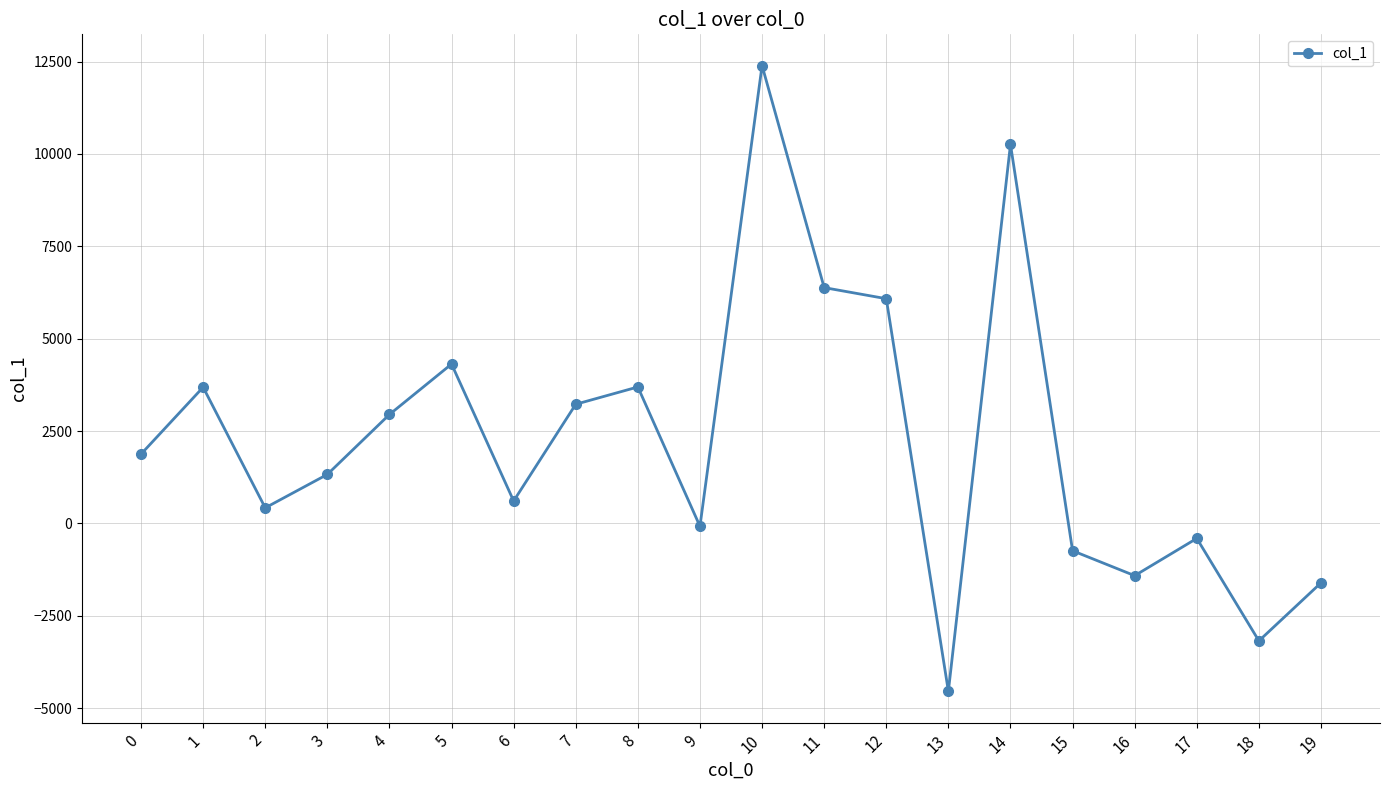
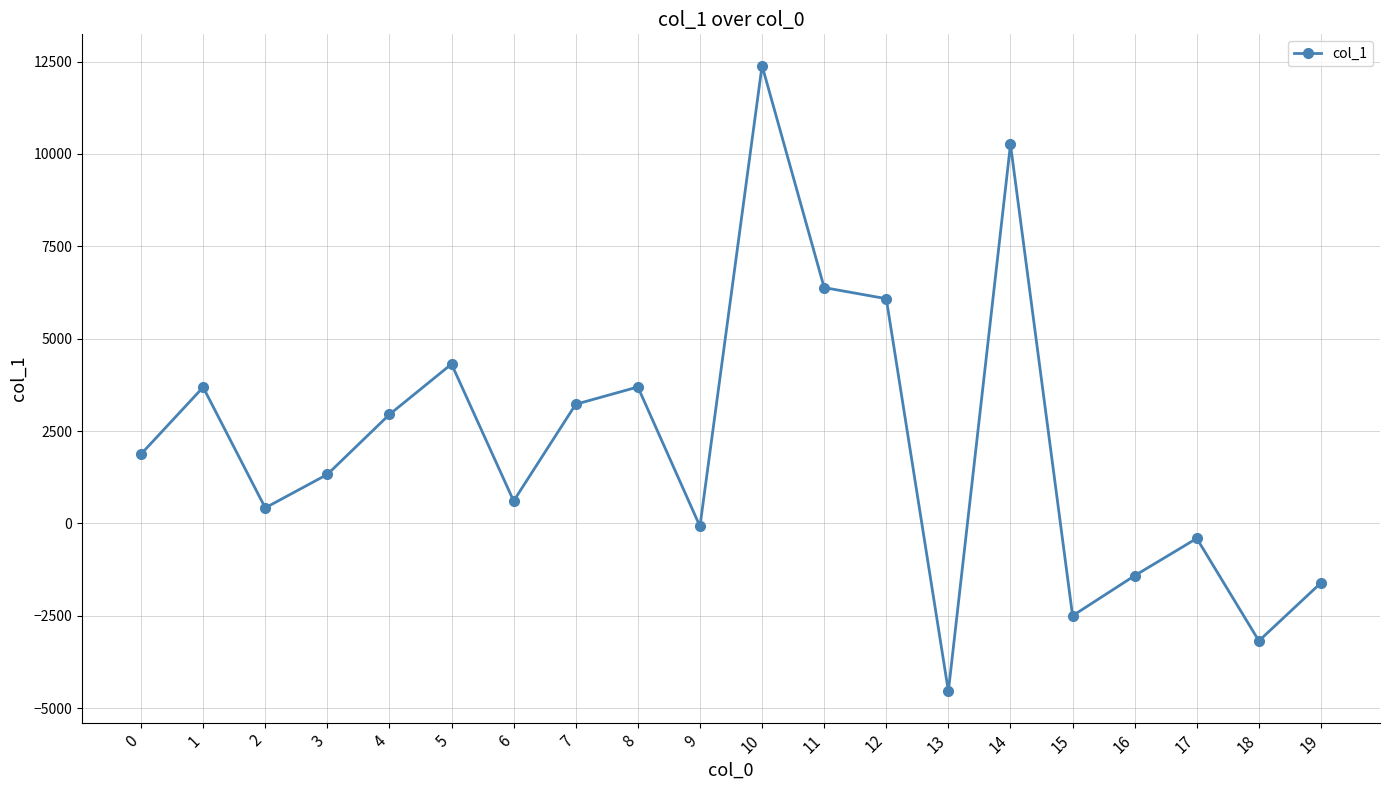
  {
    "0": 1900,
    "1": 3700,
    "2": 400,
    "3": 1300,
    "4": 2900,
    "5": 4300,
    "6": 600,
    "7": 3200,
    "8": 3700,
    "9": -100,
    "10": 12400,
    "11": 6400,
    "12": 6100,
    "13": -4500,
    "14": 10300,
-   "15": -700,
+   "15": -2500,
    "16": -1400,
    "17": -400,
    "18": -3200,
    "19": -1600
  }
